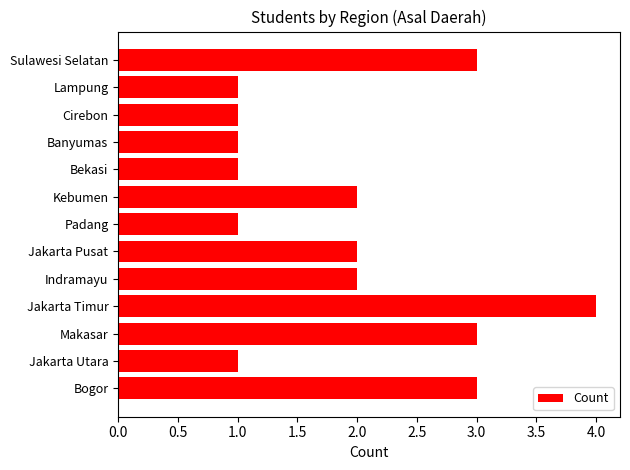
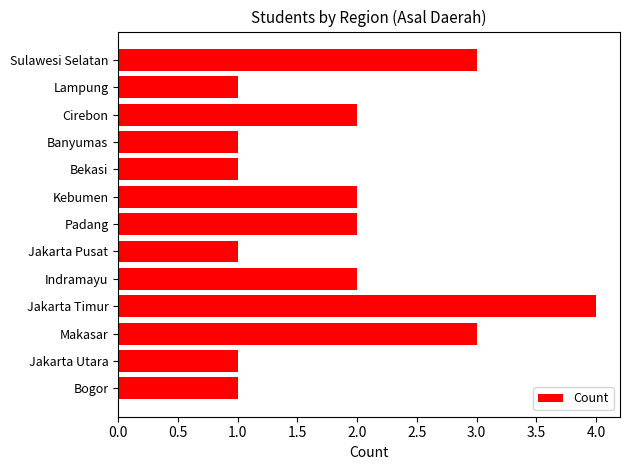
  {
    "Sulawesi Selatan": 3,
    "Lampung": 1,
-   "Cirebon": 1,
+   "Cirebon": 2,
    "Banyumas": 1,
    "Bekasi": 1,
    "Kebumen": 2,
-   "Padang": 1,
-   "Jakarta Pusat": 2,
+   "Padang": 2,
+   "Jakarta Pusat": 1,
    "Indramayu": 2,
    "Jakarta Timur": 4,
    "Makasar": 3,
    "Jakarta Utara": 1,
-   "Bogor": 3
+   "Bogor": 1
  }
